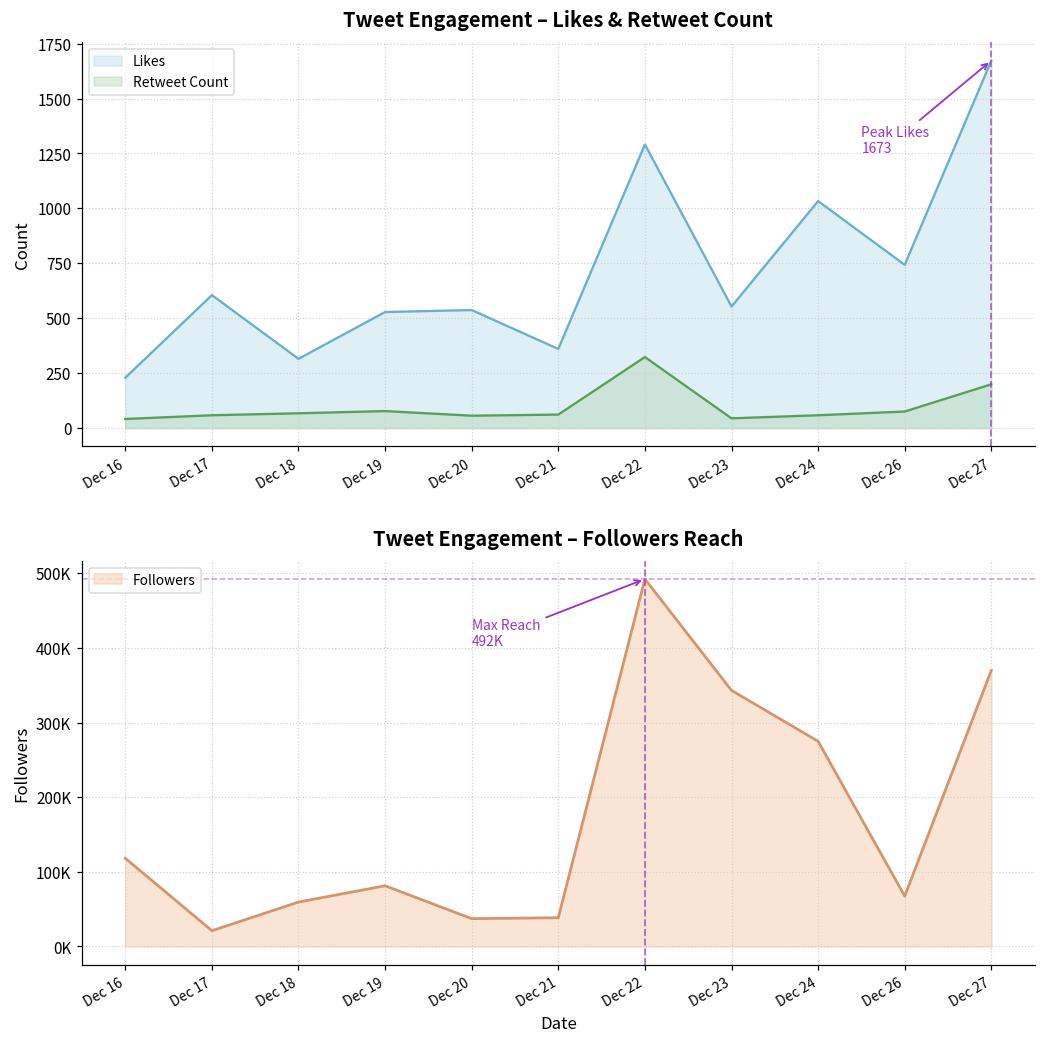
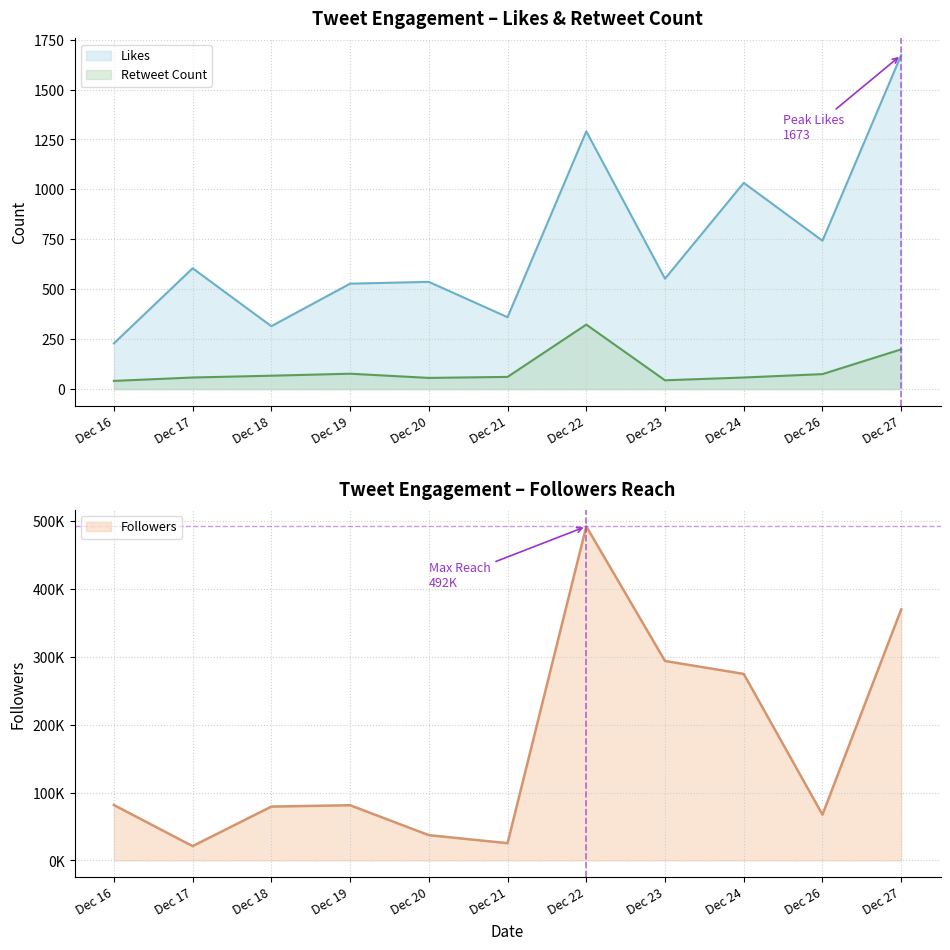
  {
    "Tweet Engagement – Followers Reach": {
-     "Dec 16": 120000,
+     "Dec 16": 80000,
      "Dec 17": 20000,
-     "Dec 18": 60000,
+     "Dec 18": 80000,
      "Dec 19": 80000,
      "Dec 20": 40000,
-     "Dec 21": 40000,
-     "Dec 23": 340000,
+     "Dec 21": 30000,
+     "Dec 23": 290000,
      "Dec 24": 270000,
      "Dec 26": 70000,
      "Dec 27": 370000
    }
  }
